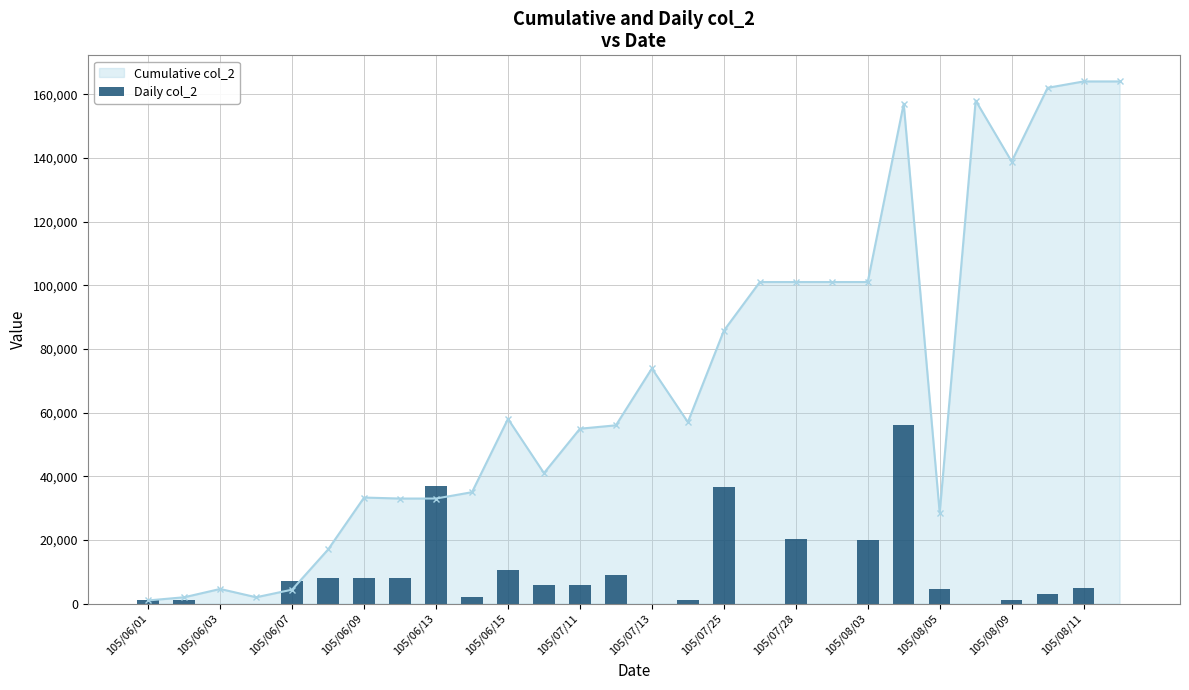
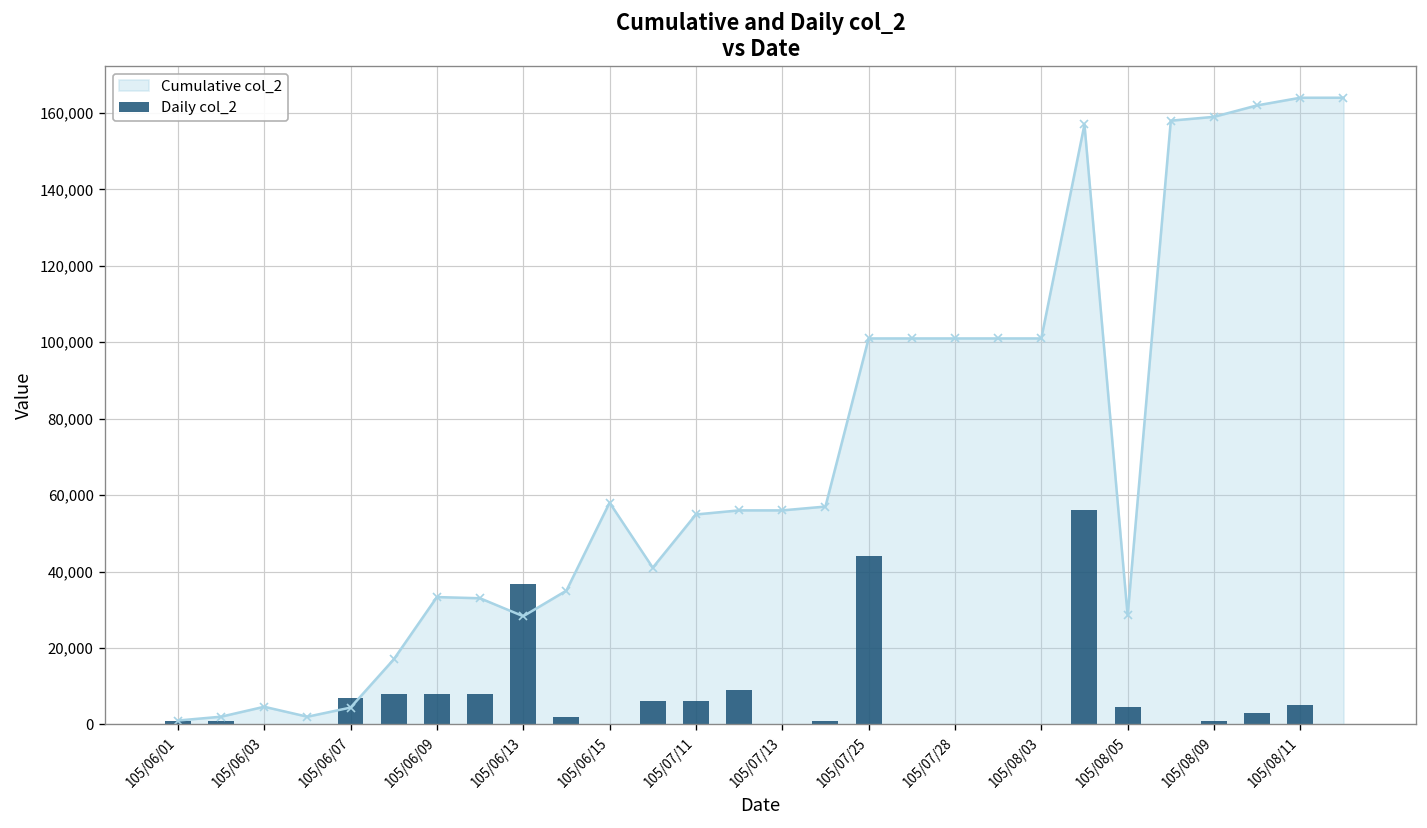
  {
    "Cumulative col_2": {
      "105/06/01": "1,000",
      "105/06/03": "5,000",
      "105/06/07": "4,000",
      "105/06/09": "33,000",
-     "105/06/13": "33,000",
+     "105/06/13": "28,000",
      "105/06/15": "58,000",
      "105/07/11": "55,000",
-     "105/07/13": "74,000",
-     "105/07/25": "86,000",
+     "105/07/13": "56,000",
+     "105/07/25": "101,000",
      "105/07/28": "101,000",
      "105/08/03": "101,000",
      "105/08/05": "29,000",
-     "105/08/09": "139,000",
+     "105/08/09": "159,000",
      "105/08/11": "164,000"
    },
    "Daily col_2": {
      "105/06/01": "1,000",
      "105/06/03": "0",
      "105/06/07": "7,000",
      "105/06/09": "8,000",
      "105/06/13": "37,000",
-     "105/06/15": "11,000",
+     "105/06/15": "0",
      "105/07/11": "6,000",
      "105/07/13": "0",
-     "105/07/25": "37,000",
-     "105/07/28": "20,000",
-     "105/08/03": "20,000",
+     "105/07/25": "44,000",
+     "105/07/28": "0",
+     "105/08/03": "0",
      "105/08/05": "5,000",
      "105/08/09": "1,000",
      "105/08/11": "5,000"
    }
  }
